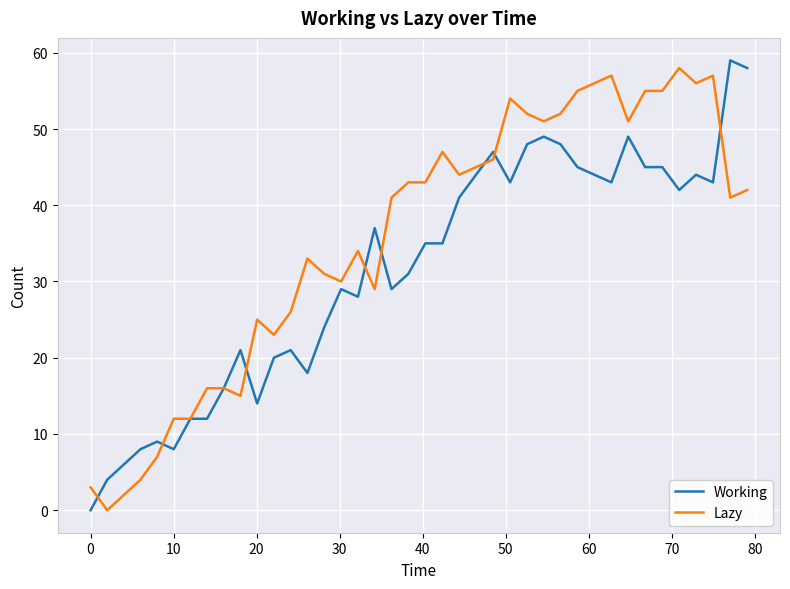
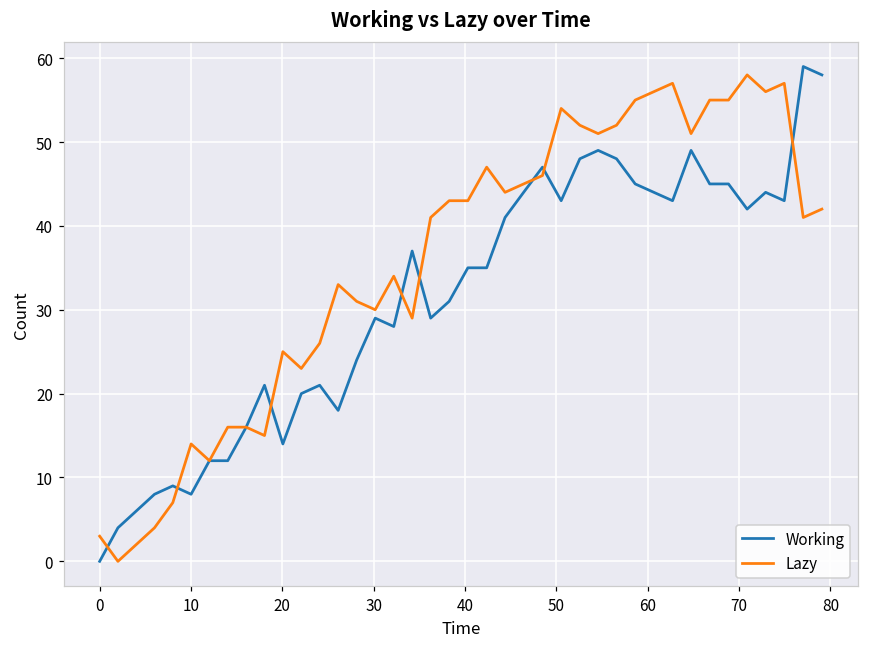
  {
    "Working": {
      "0": 0,
      "10": 8
    },
    "Lazy": {
      "0": 3,
-     "10": 12
+     "10": 14
    }
  }
